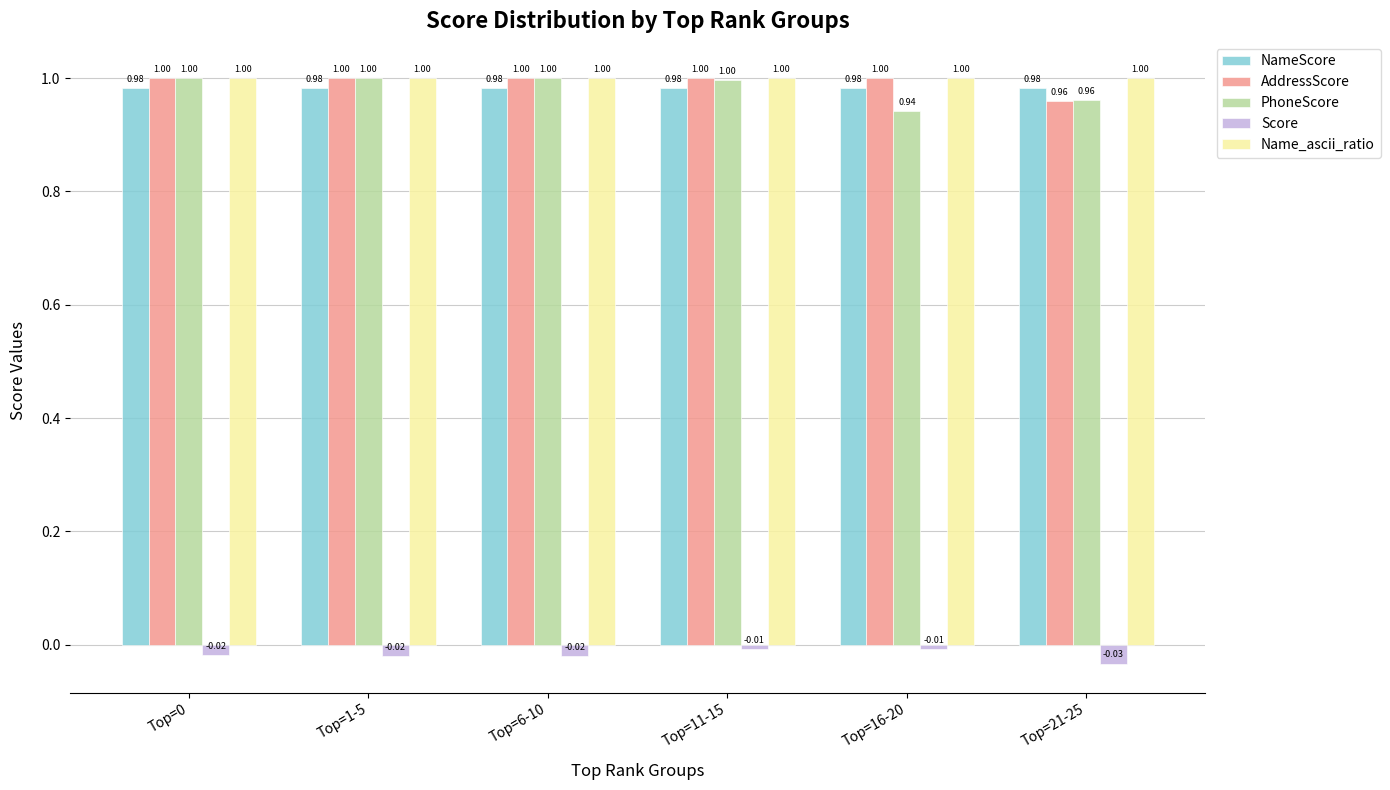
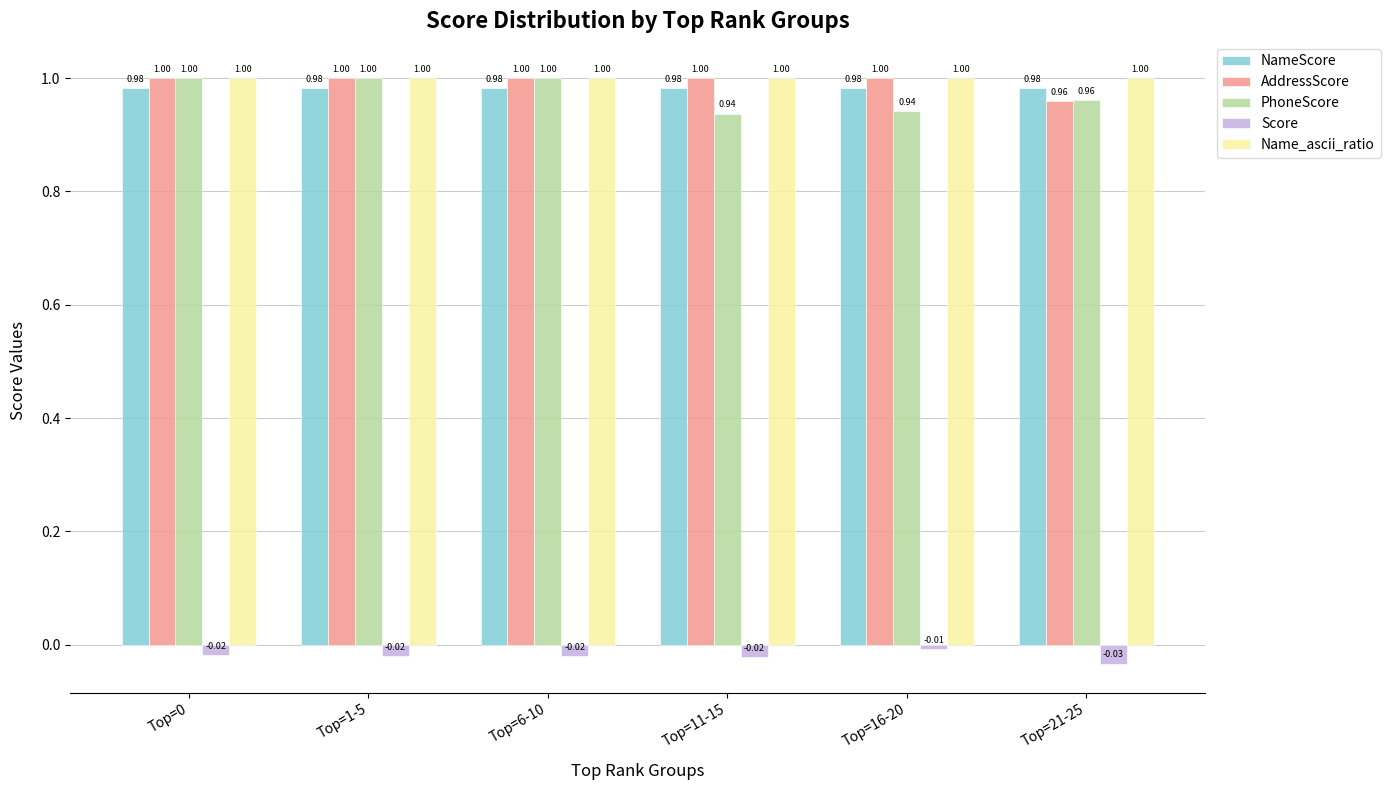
  {
    "NameScore": {
      "Top=0": 0.98,
      "Top=1-5": 0.98,
      "Top=6-10": 0.98,
      "Top=11-15": 0.98,
      "Top=16-20": 0.98,
      "Top=21-25": 0.98
    },
    "AddressScore": {
      "Top=0": 1.00,
      "Top=1-5": 1.00,
      "Top=6-10": 1.00,
      "Top=11-15": 1.00,
      "Top=16-20": 1.00,
      "Top=21-25": 0.96
    },
    "PhoneScore": {
      "Top=0": 1.00,
      "Top=1-5": 1.00,
      "Top=6-10": 1.00,
-     "Top=11-15": 1.00,
+     "Top=11-15": 0.94,
      "Top=16-20": 0.94,
      "Top=21-25": 0.96
    },
    "Score": {
      "Top=0": -0.02,
      "Top=1-5": -0.02,
      "Top=6-10": -0.02,
-     "Top=11-15": -0.01,
+     "Top=11-15": -0.02,
      "Top=16-20": -0.01,
      "Top=21-25": -0.03
    },
    "Name_ascii_ratio": {
      "Top=0": 1.00,
      "Top=1-5": 1.00,
      "Top=6-10": 1.00,
      "Top=11-15": 1.00,
      "Top=16-20": 1.00,
      "Top=21-25": 1.00
    }
  }
